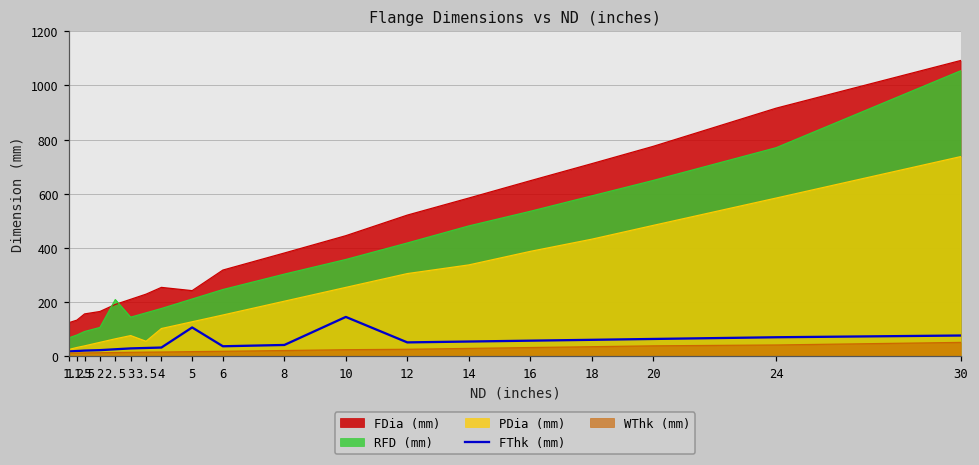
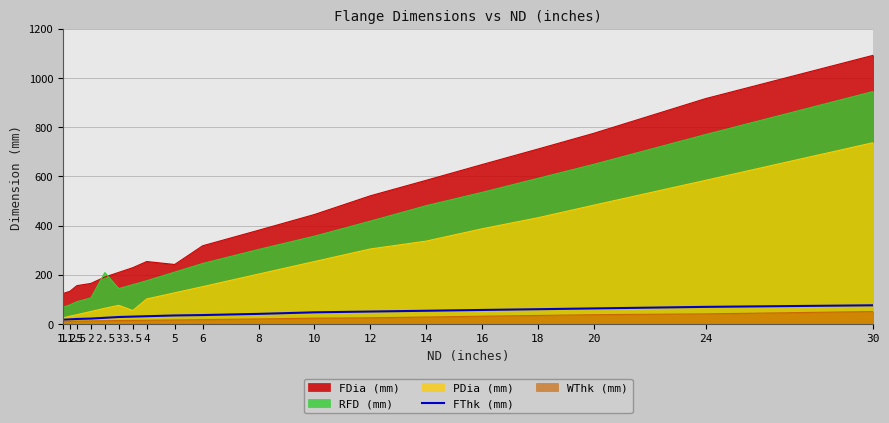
  {
    "FDia (mm)": {
      "2": 170,
      "2.5": 190,
      "3": 210,
      "3.5": 230,
      "4": 250,
      "5": 240,
      "6": 320,
      "8": 380,
      "10": 450,
      "12": 520,
      "14": 580,
      "16": 650,
      "18": 710,
      "20": 780,
      "24": 920,
      "30": 1090
    },
    "RFD (mm)": {
      "2": 110,
      "2.5": 210,
      "3": 140,
      "3.5": 160,
      "4": 180,
      "5": 210,
      "6": 250,
      "8": 300,
      "10": 360,
      "12": 420,
      "14": 480,
      "16": 540,
      "18": 590,
      "20": 650,
      "24": 770,
-     "30": 1050
+     "30": 950
    },
    "PDia (mm)": {
      "2": 50,
      "2.5": 60,
      "3": 80,
      "3.5": 60,
      "4": 100,
      "5": 130,
      "6": 150,
      "8": 200,
      "10": 250,
      "12": 310,
      "14": 340,
      "16": 390,
      "18": 430,
      "20": 480,
      "24": 580,
      "30": 740
    },
    "FThk (mm)": {
      "2.5": 30,
      "3": 30,
      "3.5": 30,
      "4": 30,
-     "5": 110,
+     "5": 30,
      "6": 40,
      "8": 40,
-     "10": 140,
+     "10": 50,
      "12": 50,
      "14": 50,
      "16": 60,
      "18": 60,
      "20": 60,
      "24": 70,
      "30": 80
    },
    "WThk (mm)": {
      "2.5": 10,
      "3": 10,
      "3.5": 10,
      "4": 20,
      "5": 20,
      "6": 20,
      "8": 20,
      "10": 20,
      "12": 30,
      "14": 30,
      "16": 30,
      "18": 30,
      "20": 40,
      "24": 40,
      "30": 50
    }
  }
